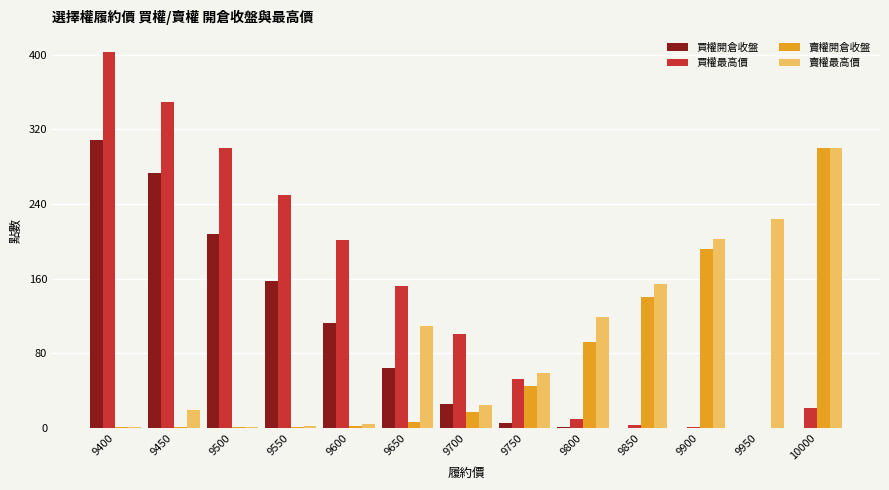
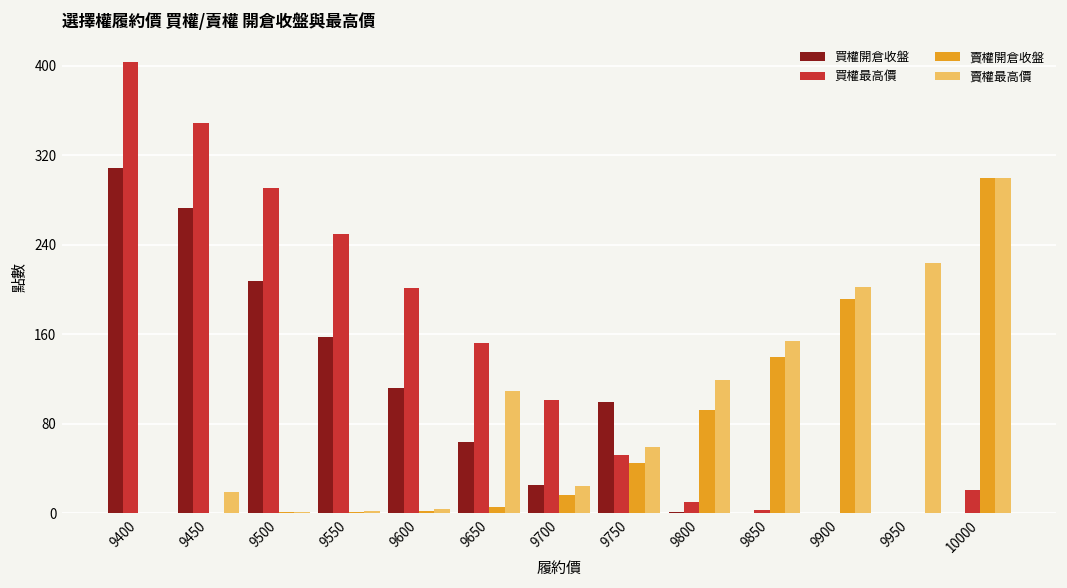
  {
    "買權開倉收盤": {
      "9400": 310,
      "9450": 270,
      "9500": 210,
      "9550": 160,
      "9600": 110,
      "9650": 60,
      "9700": 30,
-     "9750": 10
+     "9750": 100
    },
    "買權最高價": {
      "9400": 400,
      "9450": 350,
-     "9500": 300,
+     "9500": 290,
      "9550": 250,
      "9600": 200,
      "9650": 150,
      "9700": 100,
      "9750": 50,
      "9800": 10,
      "9850": 0,
      "10000": 20
    },
    "賣權開倉收盤": {
      "9650": 10,
      "9700": 20,
      "9750": 50,
      "9800": 90,
      "9850": 140,
      "9900": 190,
      "9950": 0,
      "10000": 300
    },
    "賣權最高價": {
      "9450": 20,
      "9600": 0,
      "9650": 110,
      "9700": 20,
      "9750": 60,
      "9800": 120,
      "9850": 150,
      "9900": 200,
      "9950": 220,
      "10000": 300
    }
  }
